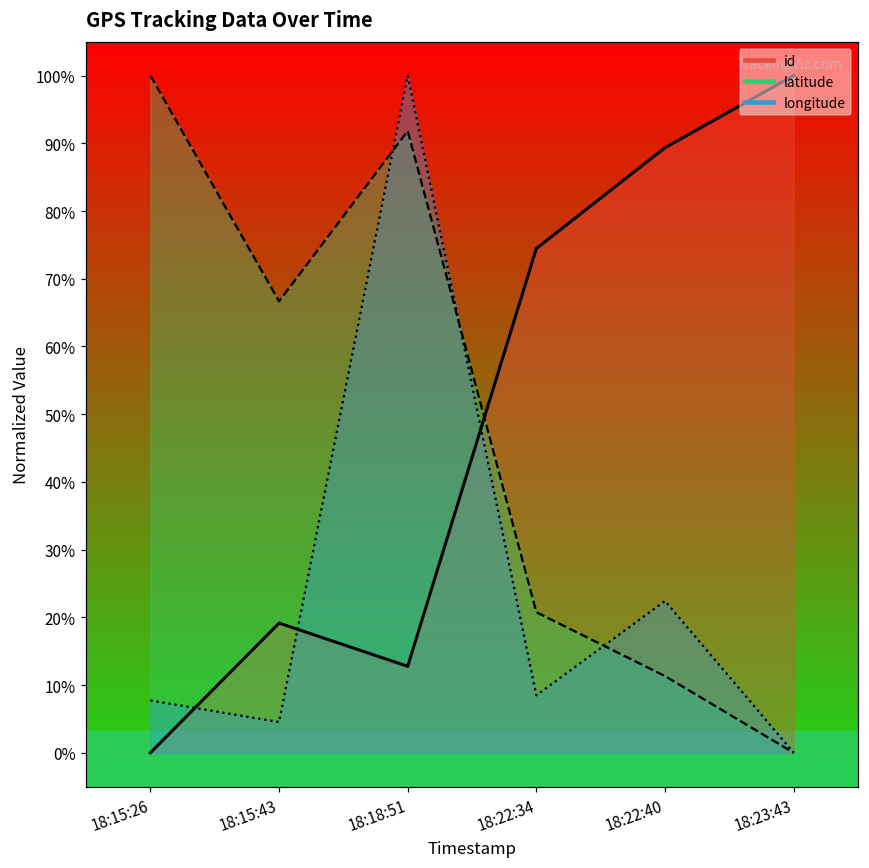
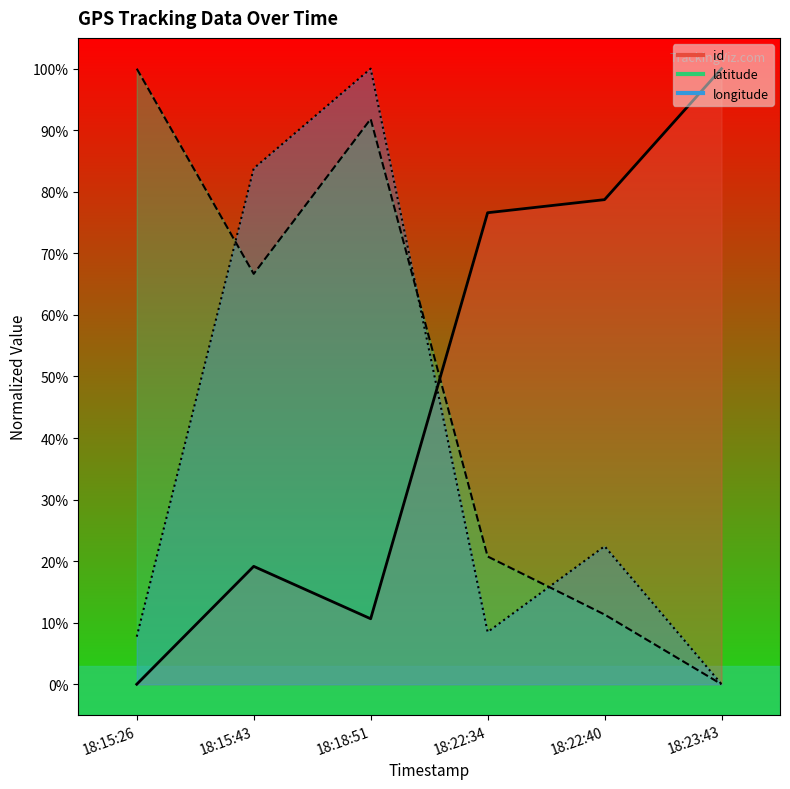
  {
    "id": {
      "18:15:43": "19%",
-     "18:18:51": "13%",
-     "18:22:34": "74%",
-     "18:22:40": "89%"
+     "18:18:51": "11%",
+     "18:22:34": "77%",
+     "18:22:40": "79%"
    },
    "latitude": {
      "18:15:26": "100%",
      "18:15:43": "67%",
      "18:18:51": "92%",
      "18:22:34": "21%",
      "18:22:40": "11%"
    },
    "longitude": {
      "18:15:26": "8%",
-     "18:15:43": "5%",
+     "18:15:43": "84%",
      "18:18:51": "100%",
      "18:22:34": "8%",
      "18:22:40": "22%"
    }
  }
